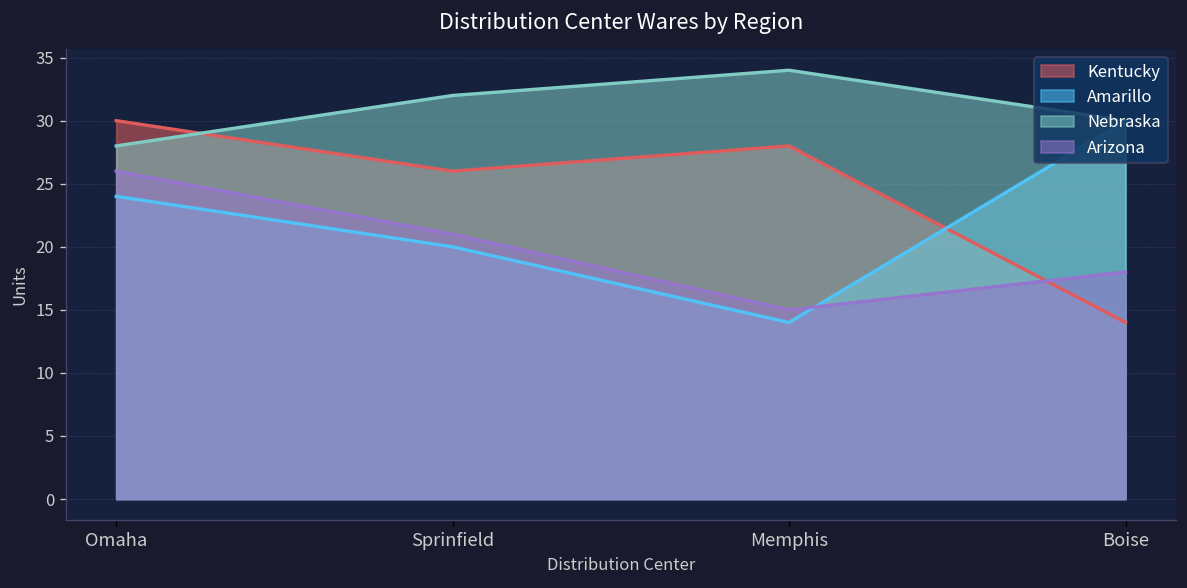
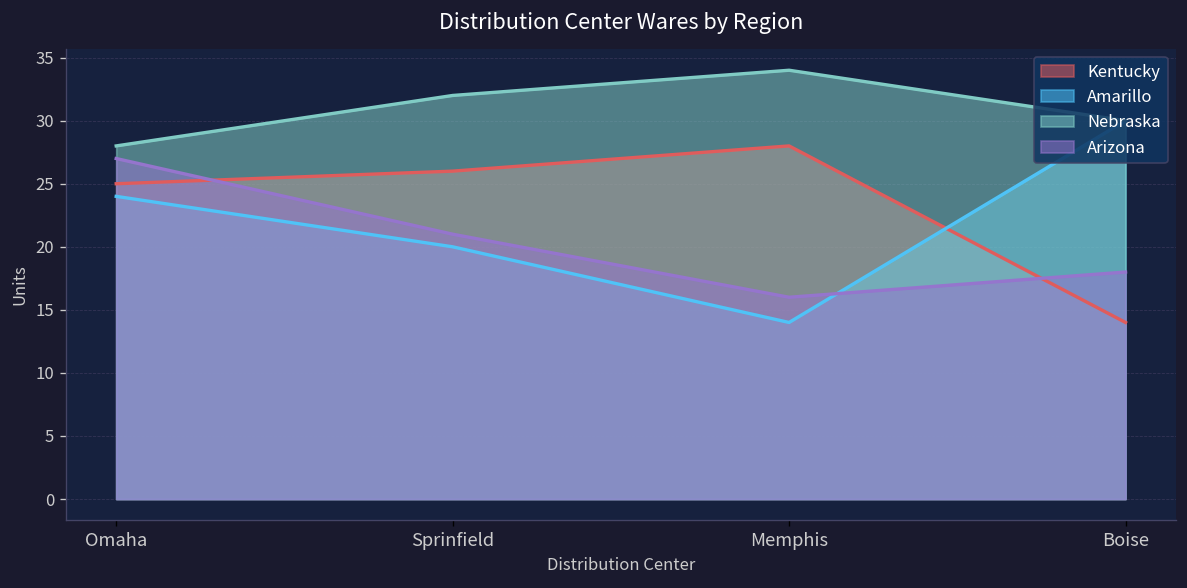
  {
    "Kentucky": {
-     "Omaha": 30,
+     "Omaha": 25,
      "Sprinfield": 26,
      "Memphis": 28,
      "Boise": 14
    },
    "Arizona": {
-     "Omaha": 26,
+     "Omaha": 27,
      "Sprinfield": 21,
-     "Memphis": 15,
+     "Memphis": 16,
      "Boise": 18
    }
  }
